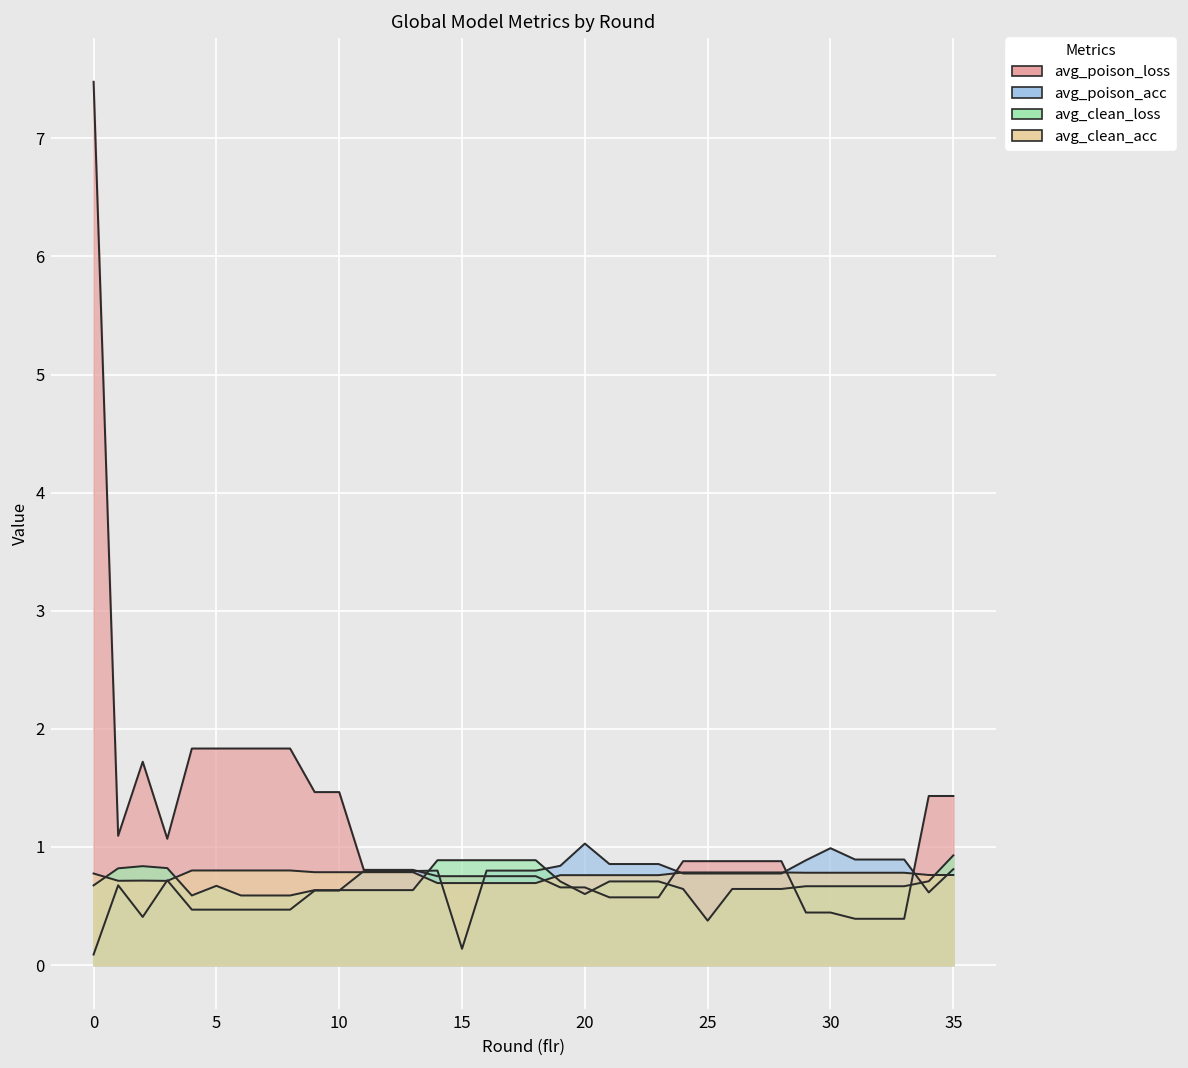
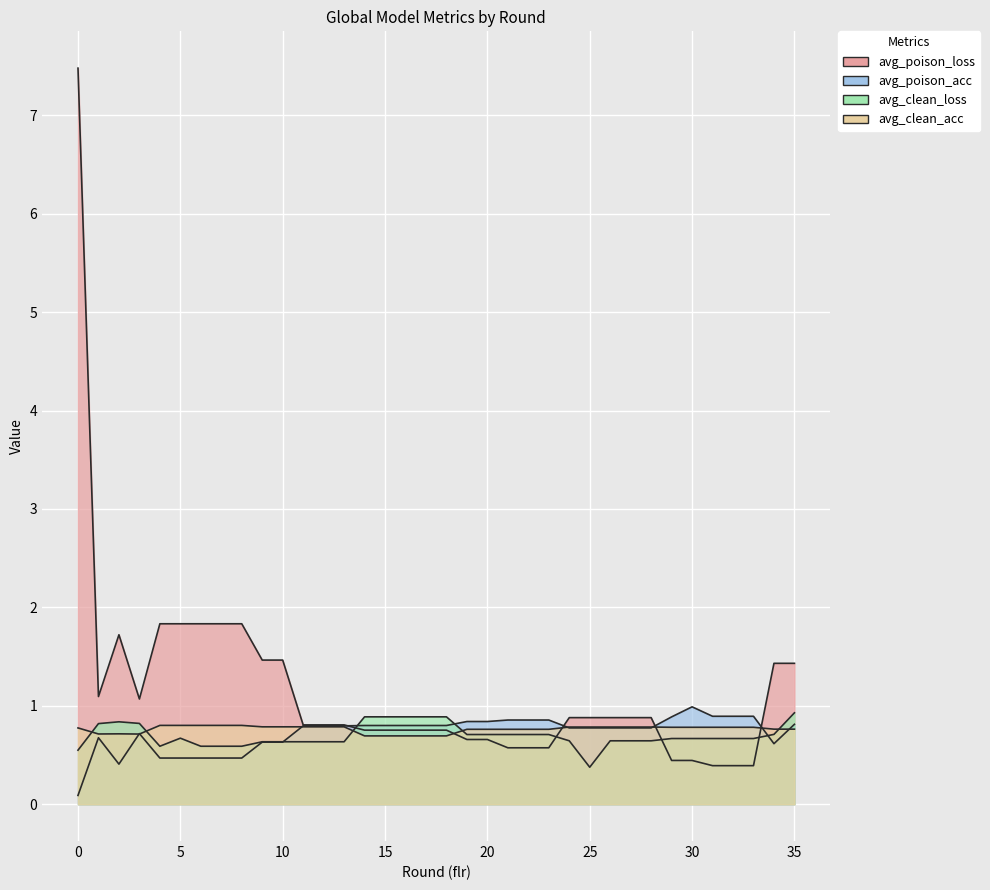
  {
    "avg_poison_acc": {
      "0": 0.1,
      "5": 0.5,
-     "15": 0.1,
-     "20": 1.0,
+     "15": 0.8,
+     "20": 0.8,
      "30": 1.0,
      "35": 0.8
    },
    "avg_clean_loss": {
-     "0": 0.7,
+     "0": 0.5,
      "5": 0.7,
      "15": 0.9,
-     "20": 0.6,
+     "20": 0.7,
      "25": 0.4,
      "30": 0.7,
      "35": 0.9
    }
  }
